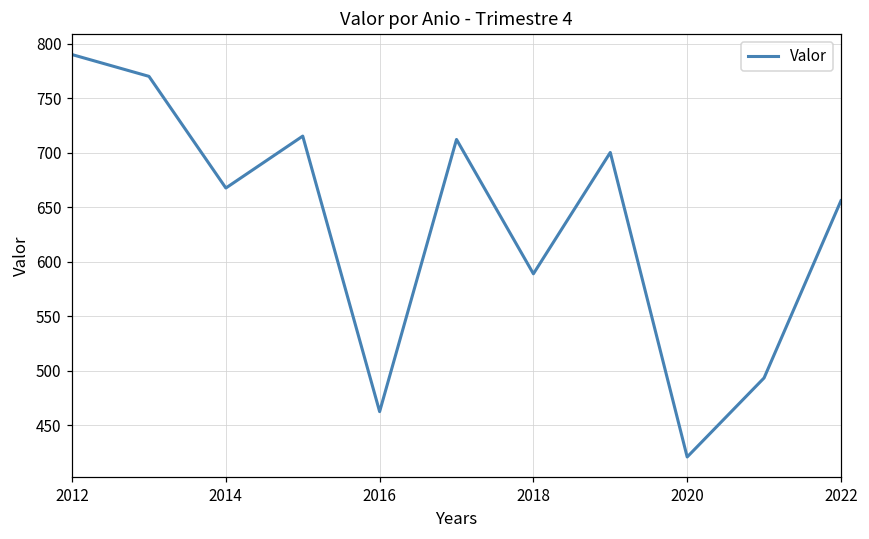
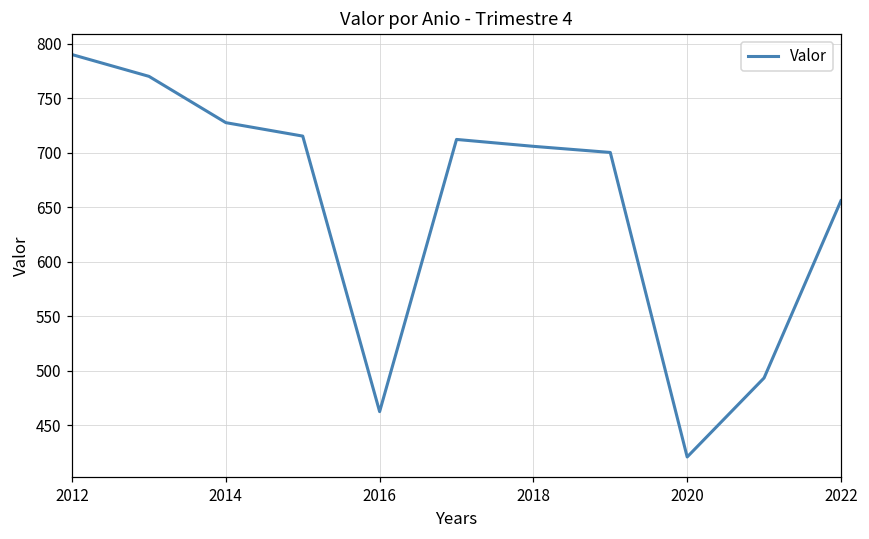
  {
    "2012": 790,
-   "2014": 670,
+   "2014": 730,
    "2016": 460,
-   "2018": 590,
+   "2018": 710,
    "2020": 420,
    "2022": 660
  }
